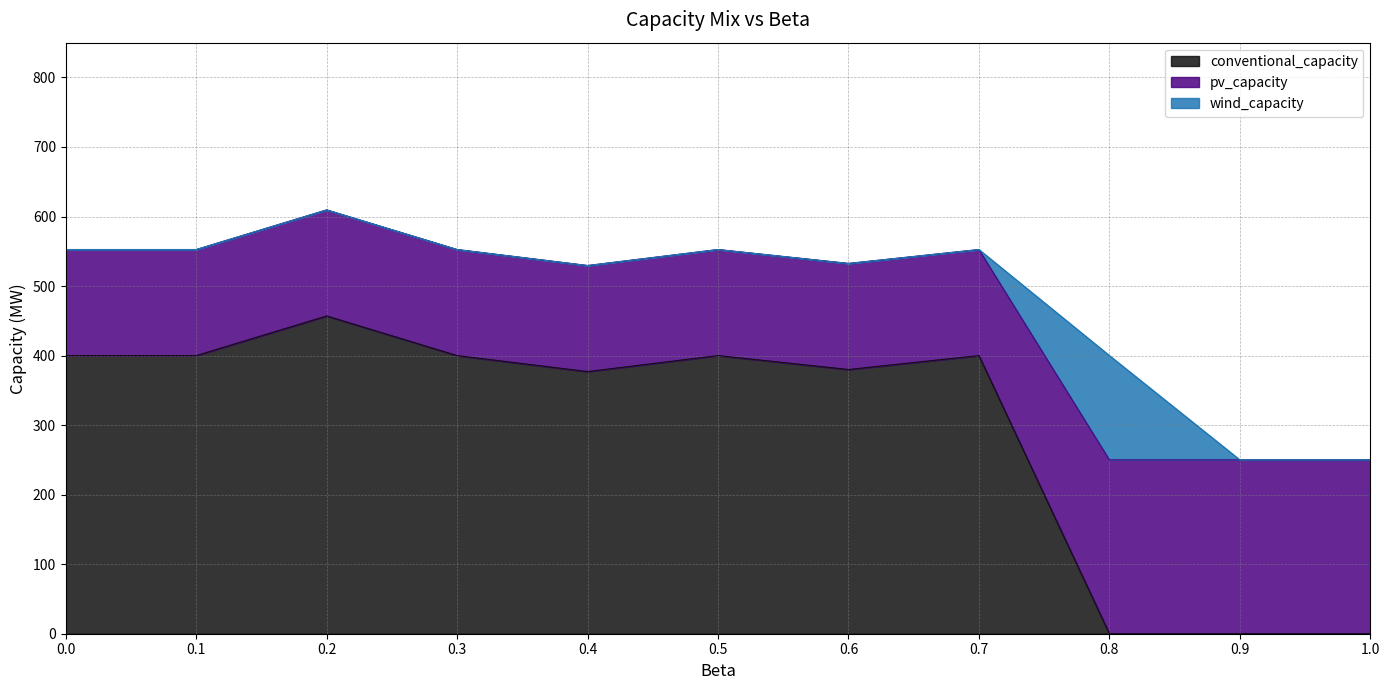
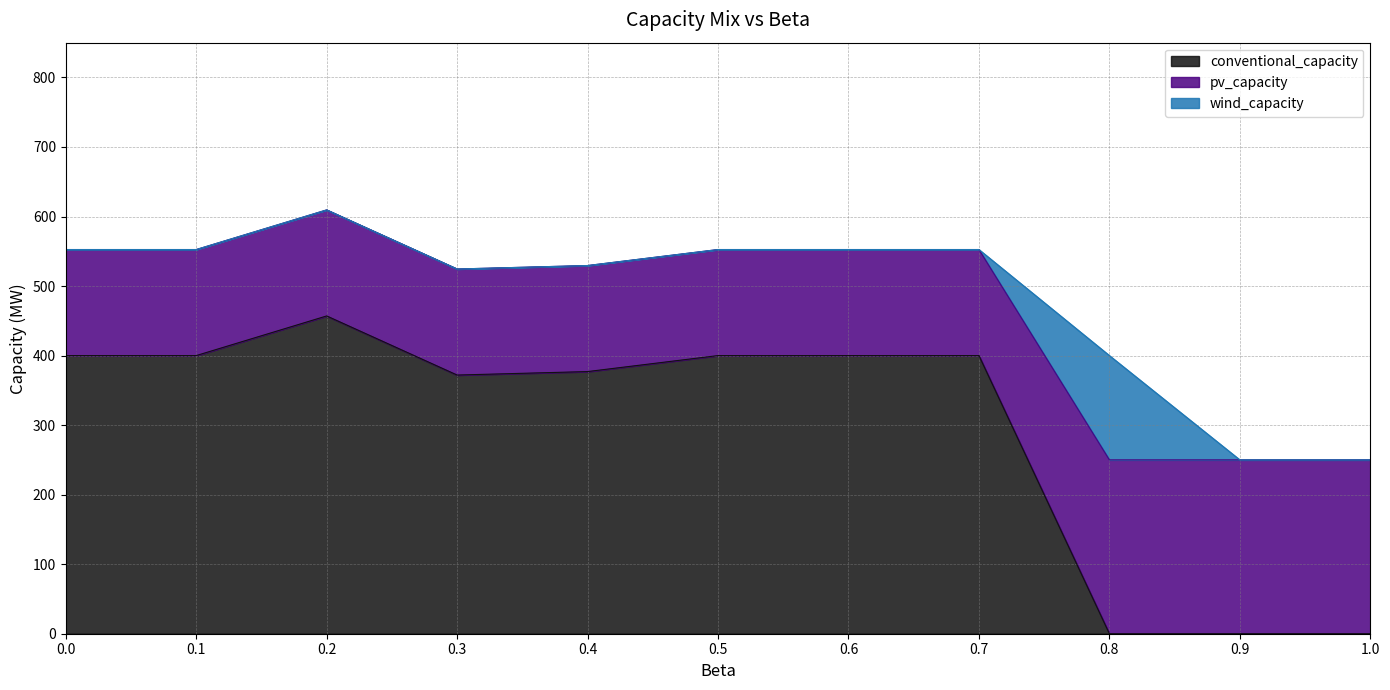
  {
    "conventional_capacity": {
      "0.0": 400,
      "0.1": 400,
      "0.2": 460,
-     "0.3": 400,
+     "0.3": 370,
      "0.4": 380,
      "0.5": 400,
-     "0.6": 380,
+     "0.6": 400,
      "0.7": 400,
      "0.8": 0,
      "0.9": 0,
      "1.0": 0
    },
    "pv_capacity": {
      "0.8": 250
    },
    "wind_capacity": {
      "0.8": 150
    }
  }
